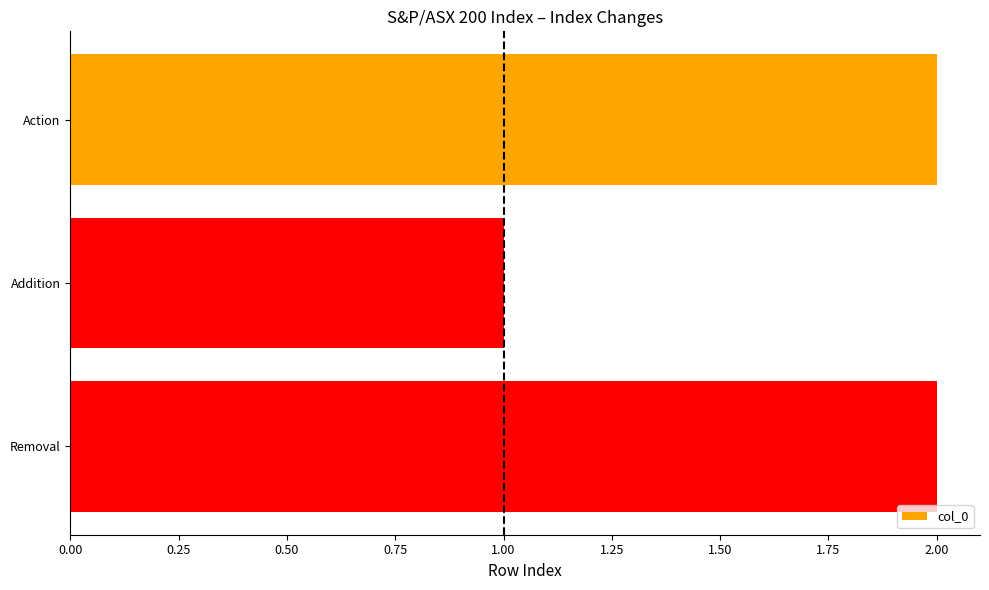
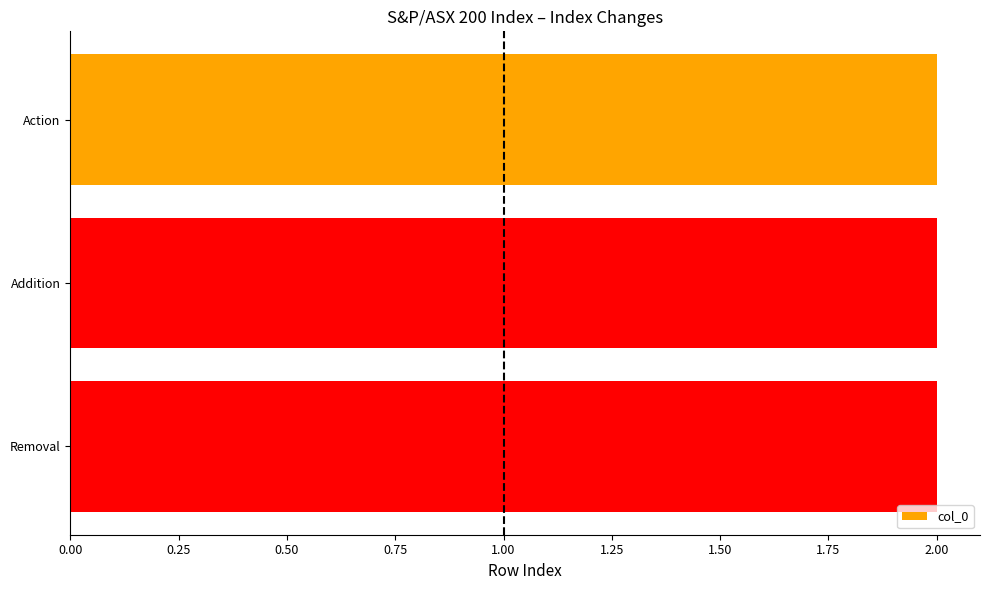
  {
    "Action": 2,
-   "Addition": 1,
+   "Addition": 2,
    "Removal": 2
  }
